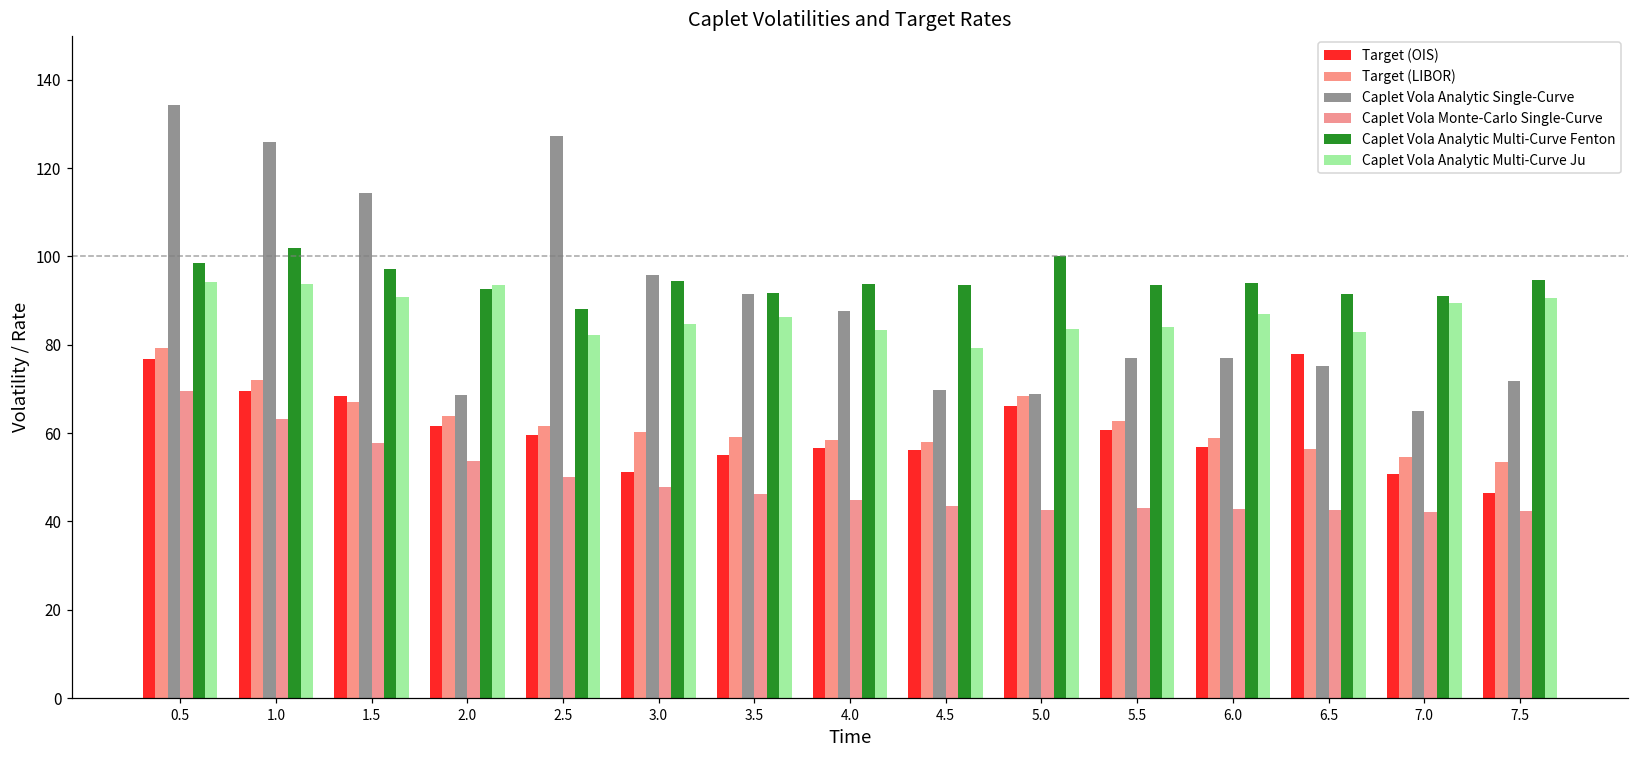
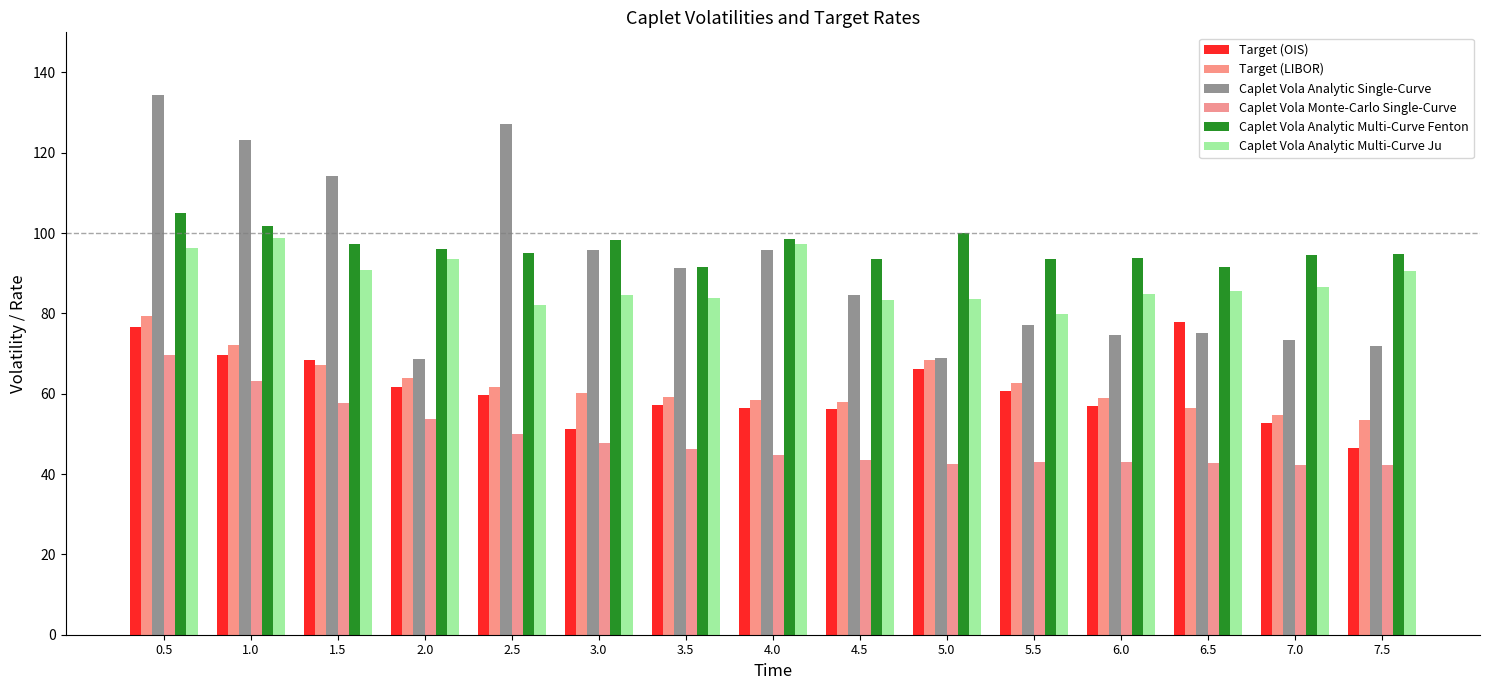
  {
    "Target (OIS)": {
      "0.5": 77,
      "1.0": 70,
      "1.5": 68,
      "2.0": 62,
      "2.5": 60,
      "3.0": 51,
-     "3.5": 55,
+     "3.5": 57,
      "4.0": 57,
      "4.5": 56,
      "5.0": 66,
      "5.5": 61,
      "6.0": 57,
      "6.5": 78,
-     "7.0": 51,
+     "7.0": 53,
      "7.5": 47
    },
    "Caplet Vola Analytic Single-Curve": {
      "0.5": 134,
-     "1.0": 126,
+     "1.0": 123,
      "1.5": 114,
      "2.0": 69,
      "2.5": 127,
      "3.0": 96,
      "3.5": 91,
-     "4.0": 88,
-     "4.5": 70,
+     "4.0": 96,
+     "4.5": 85,
      "5.0": 69,
      "5.5": 77,
-     "6.0": 77,
+     "6.0": 75,
      "6.5": 75,
-     "7.0": 65,
+     "7.0": 73,
      "7.5": 72
    },
    "Caplet Vola Analytic Multi-Curve Fenton": {
-     "0.5": 99,
+     "0.5": 105,
      "1.0": 102,
      "1.5": 97,
-     "2.0": 93,
-     "2.5": 88,
-     "3.0": 94,
+     "2.0": 96,
+     "2.5": 95,
+     "3.0": 98,
      "3.5": 92,
-     "4.0": 94,
+     "4.0": 99,
      "4.5": 94,
      "5.0": 100,
      "5.5": 94,
      "6.0": 94,
      "6.5": 91,
-     "7.0": 91,
+     "7.0": 94,
      "7.5": 95
    },
    "Caplet Vola Analytic Multi-Curve Ju": {
-     "0.5": 94,
-     "1.0": 94,
+     "0.5": 96,
+     "1.0": 99,
      "1.5": 91,
      "2.0": 93,
      "2.5": 82,
      "3.0": 85,
-     "3.5": 86,
-     "4.0": 83,
-     "4.5": 79,
+     "3.5": 84,
+     "4.0": 97,
+     "4.5": 83,
      "5.0": 84,
-     "5.5": 84,
-     "6.0": 87,
-     "6.5": 83,
-     "7.0": 89,
+     "5.5": 80,
+     "6.0": 85,
+     "6.5": 86,
+     "7.0": 87,
      "7.5": 90
    }
  }
